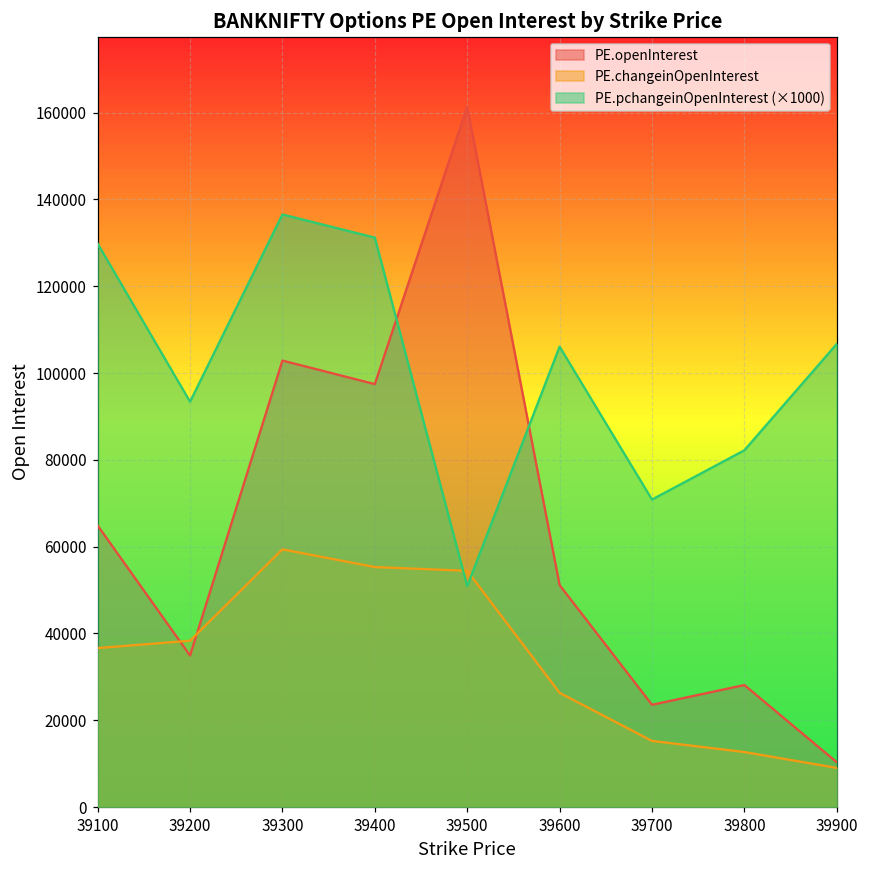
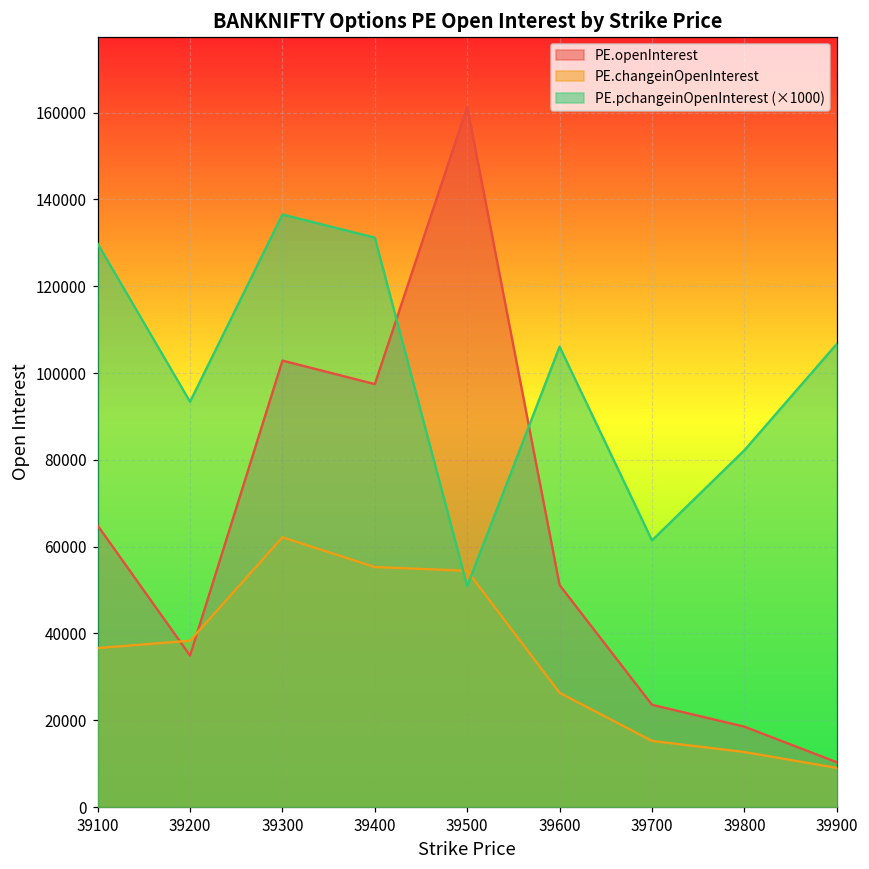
  {
    "PE.openInterest": {
      "39100": 65000,
      "39200": 35000,
      "39300": 103000,
      "39400": 97000,
      "39500": 161000,
      "39600": 51000,
      "39700": 24000,
-     "39800": 28000,
+     "39800": 19000,
      "39900": 10000
    },
    "PE.changeinOpenInterest": {
      "39100": 37000,
      "39200": 38000,
-     "39300": 59000,
+     "39300": 62000,
      "39400": 55000,
      "39500": 54000,
      "39600": 26000,
      "39700": 15000,
      "39800": 13000,
      "39900": 9000
    },
    "PE.pchangeinOpenInterest (×1000)": {
      "39100": 130000,
      "39200": 93000,
      "39300": 137000,
      "39400": 131000,
      "39500": 51000,
      "39600": 106000,
-     "39700": 71000,
+     "39700": 61000,
      "39800": 82000,
      "39900": 107000
    }
  }
